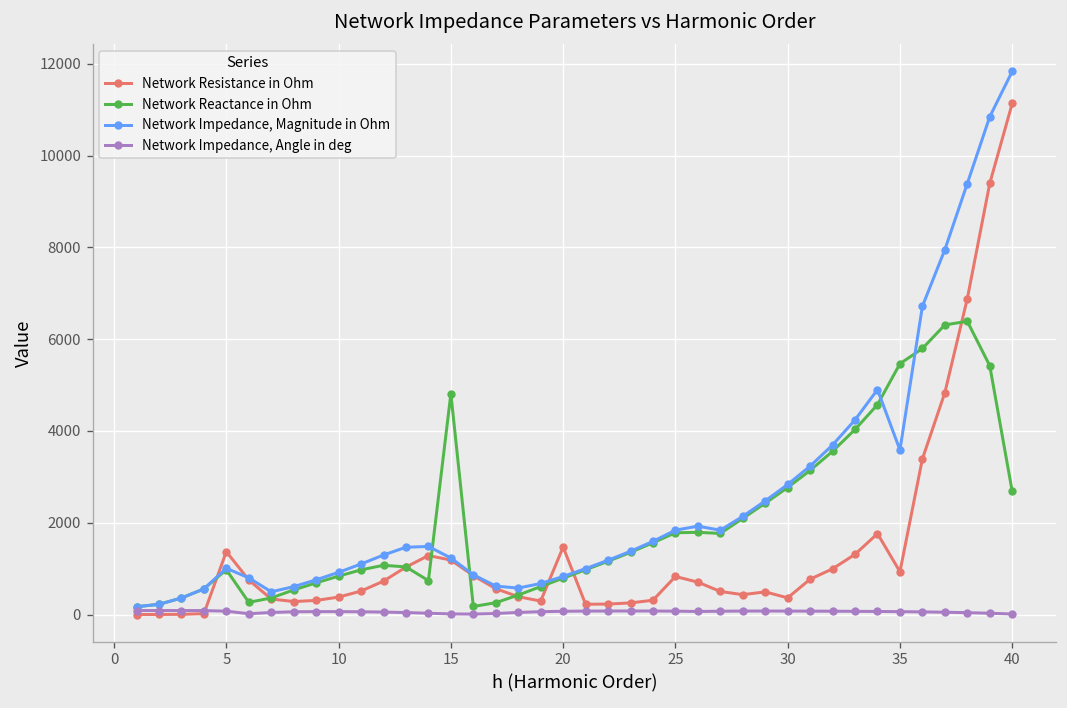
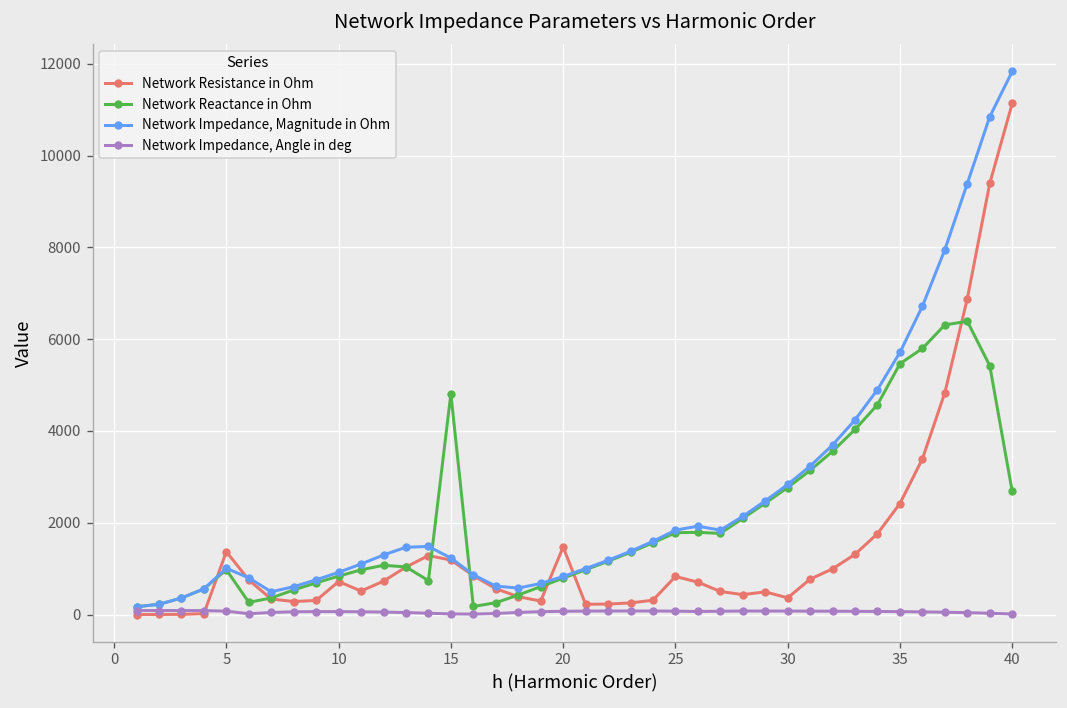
  {
    "Network Resistance in Ohm": {
      "5": 1400,
-     "10": 400,
+     "10": 700,
      "20": 1500,
      "25": 800,
      "30": 400,
-     "35": 900,
+     "35": 2400,
      "40": 11100
    },
    "Network Reactance in Ohm": {
      "10": 800,
      "15": 4800,
      "30": 2800,
      "35": 5500,
      "40": 2700
    },
    "Network Impedance, Magnitude in Ohm": {
      "10": 900,
      "30": 2800,
-     "35": 3600,
+     "35": 5700,
      "40": 11800
    },
    "Network Impedance, Angle in deg": {
      "5": 100,
      "10": 100,
      "15": 0,
      "20": 100,
      "25": 100,
      "30": 100,
      "35": 100,
      "40": 0
    }
  }
